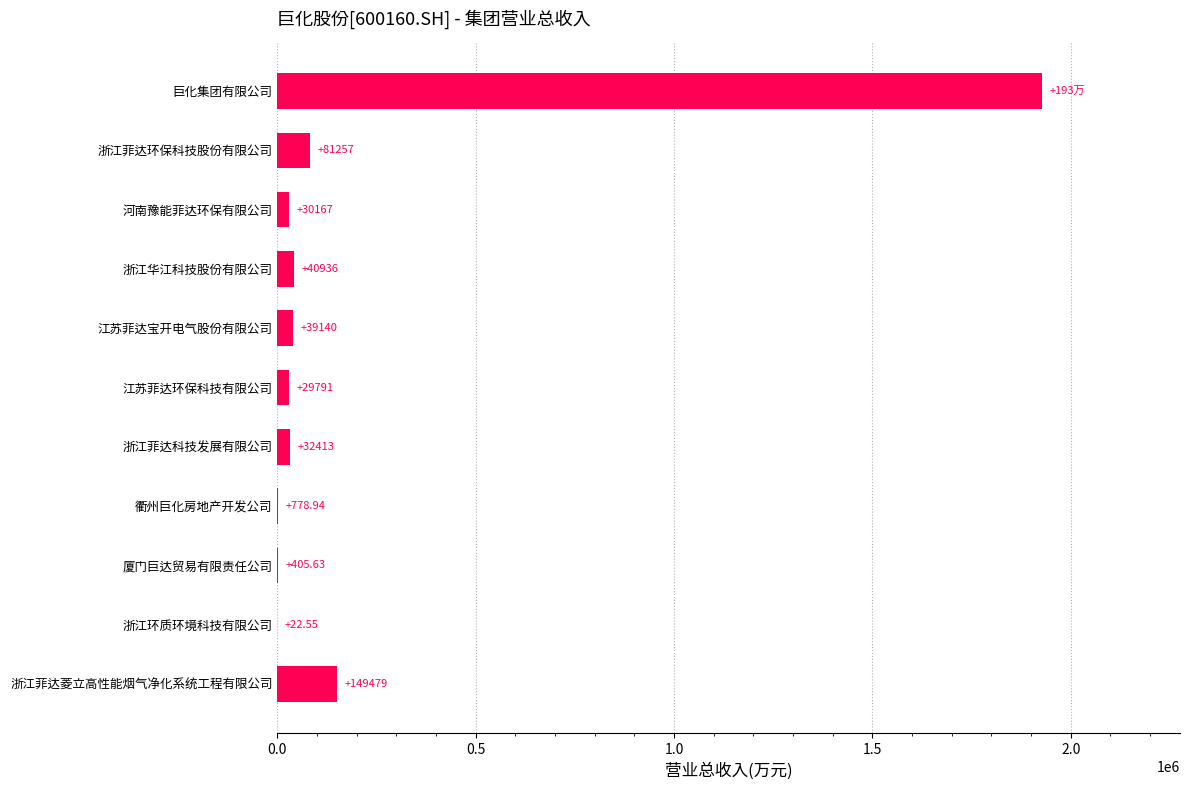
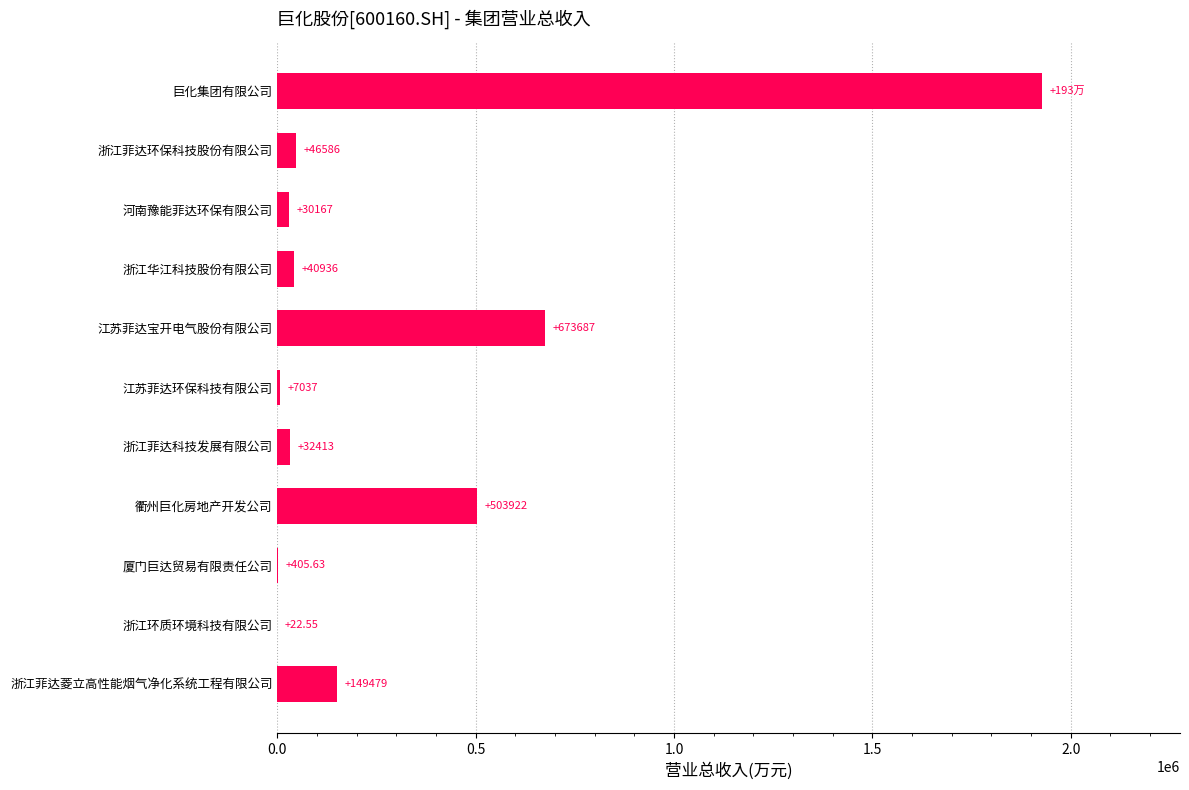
  {
-   "浙江菲达环保科技股份有限公司": "+81257",
+   "浙江菲达环保科技股份有限公司": "+46586",
    "河南豫能菲达环保有限公司": "+30167",
    "浙江华江科技股份有限公司": "+40936",
-   "江苏菲达宝开电气股份有限公司": "+39140",
-   "江苏菲达环保科技有限公司": "+29791",
+   "江苏菲达宝开电气股份有限公司": "+673687",
+   "江苏菲达环保科技有限公司": "+7037",
    "浙江菲达科技发展有限公司": "+32413",
-   "衢州巨化房地产开发公司": "+778.94",
+   "衢州巨化房地产开发公司": "+503922",
    "厦门巨达贸易有限责任公司": "+405.63",
    "浙江环质环境科技有限公司": "+22.55",
    "浙江菲达菱立高性能烟气净化系统工程有限公司": "+149479"
  }
